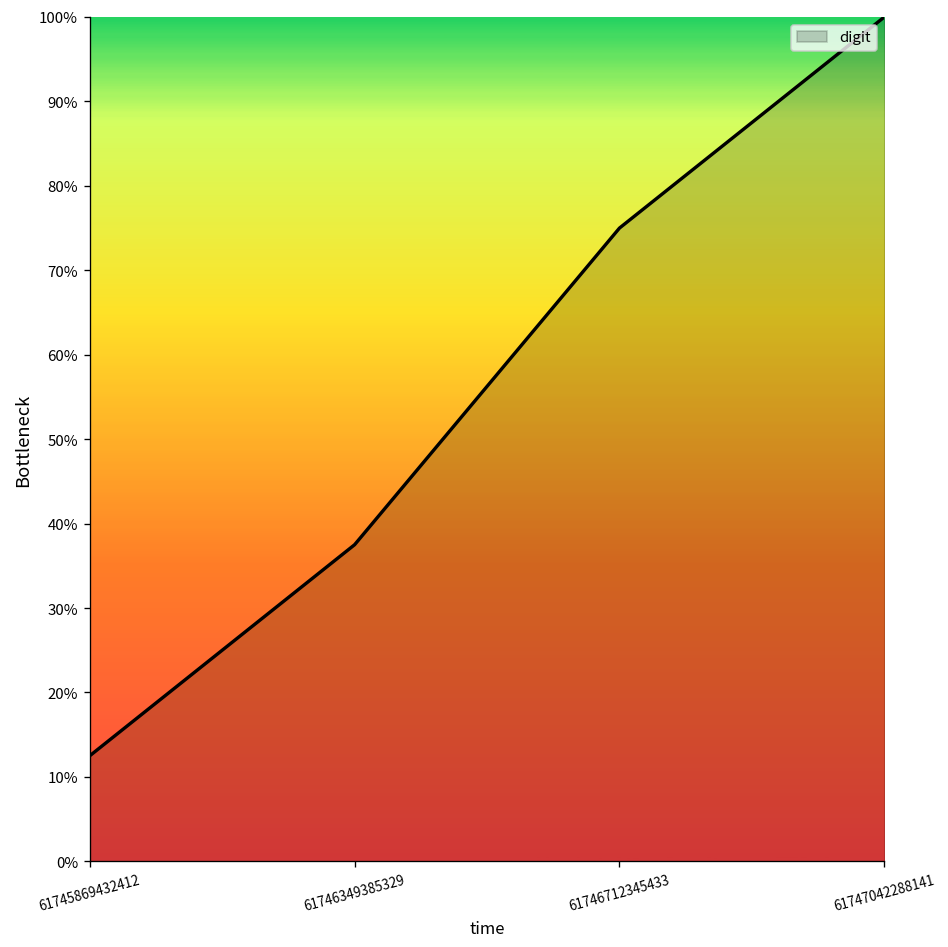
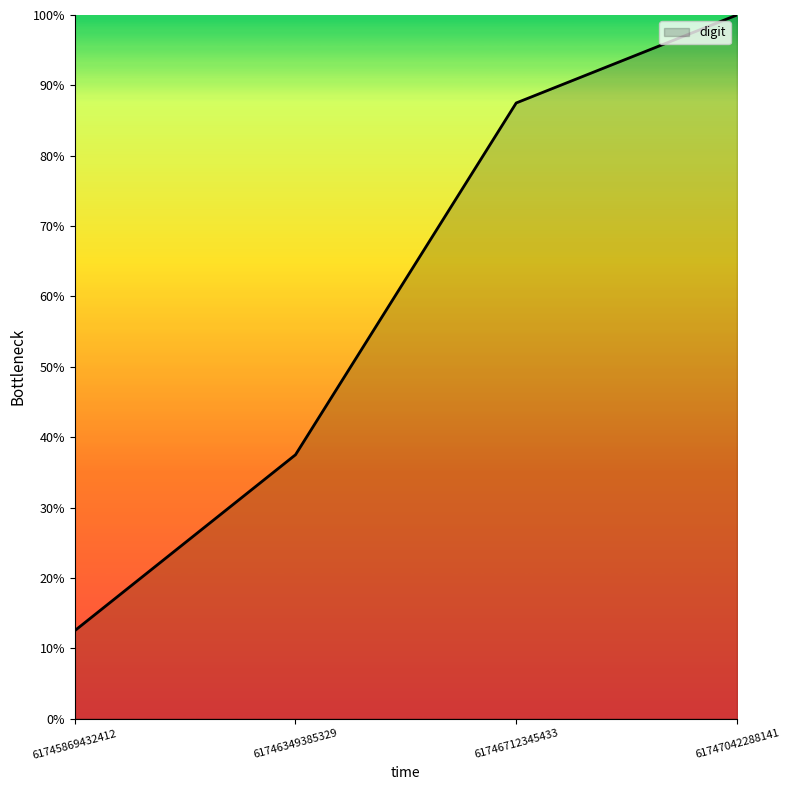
  {
    "61745869432412": "13%",
    "61746349385329": "38%",
-   "61746712345433": "75%",
+   "61746712345433": "88%",
    "61747042288141": "100%"
  }
